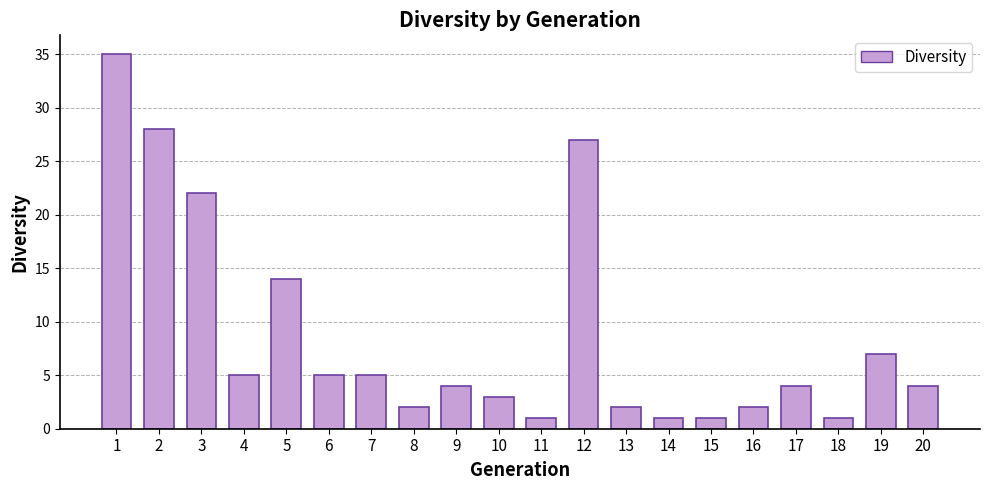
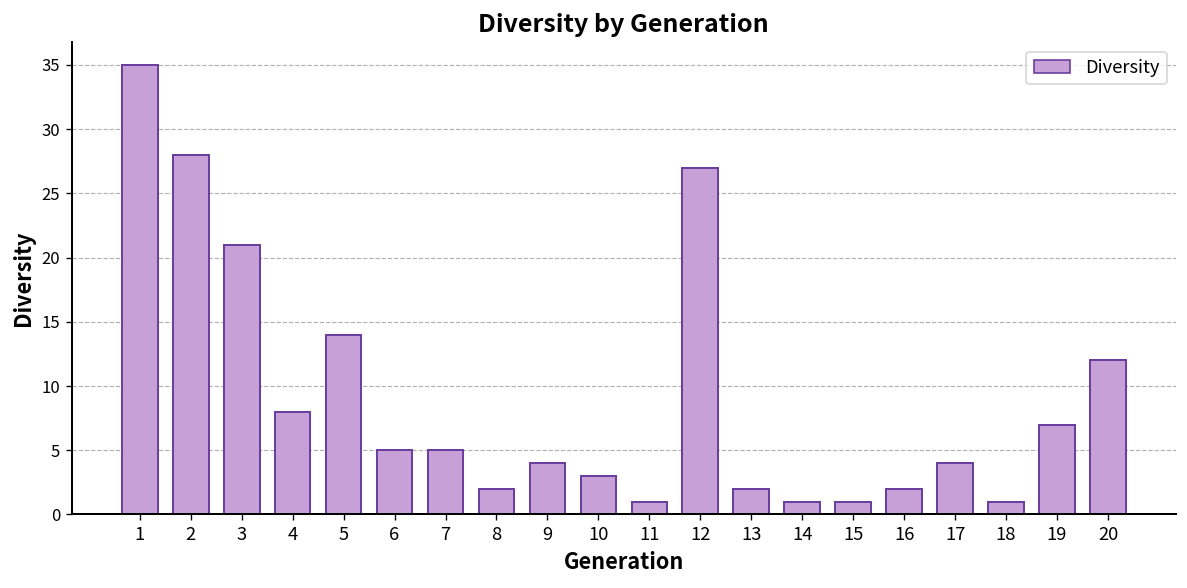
  {
    "1": 35,
    "2": 28,
-   "3": 22,
-   "4": 5,
+   "3": 21,
+   "4": 8,
    "5": 14,
    "6": 5,
    "7": 5,
    "8": 2,
    "9": 4,
    "10": 3,
    "11": 1,
    "12": 27,
    "13": 2,
    "14": 1,
    "15": 1,
    "16": 2,
    "17": 4,
    "18": 1,
    "19": 7,
-   "20": 4
+   "20": 12
  }
